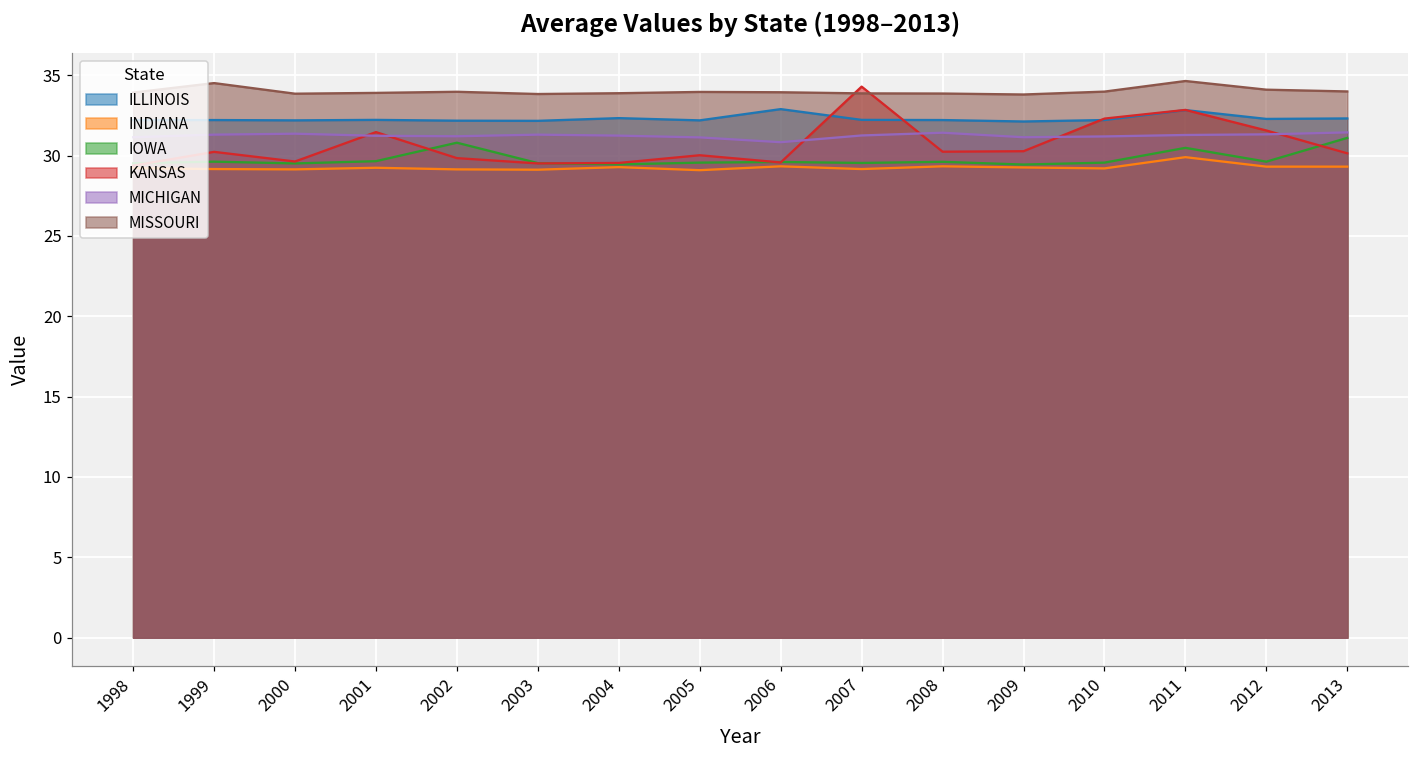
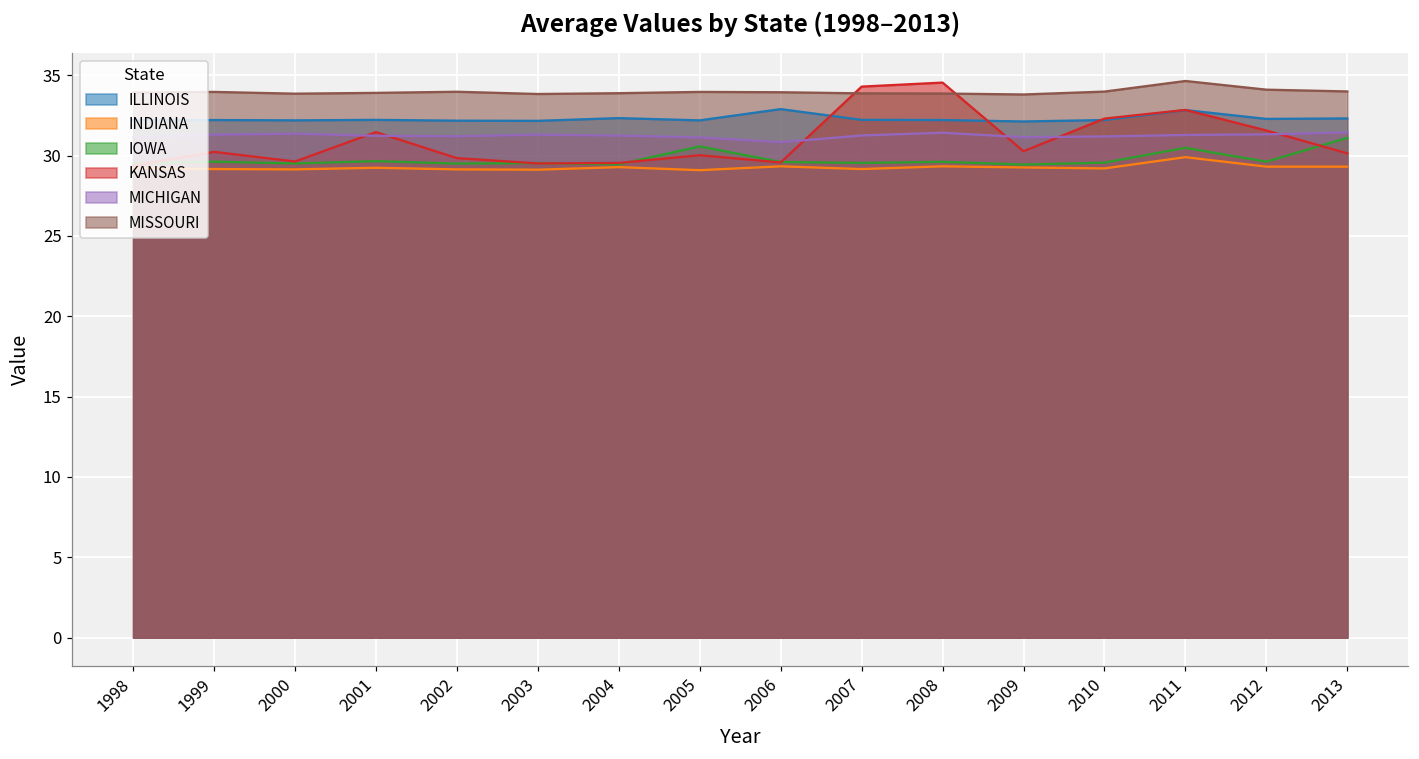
  {
    "ILLINOIS": {
      "1999": 32.2,
      "2000": 32.2,
      "2001": 32.2,
      "2002": 32.2,
      "2003": 32.2,
      "2004": 32.3,
      "2005": 32.2,
      "2006": 32.9,
      "2007": 32.2,
      "2008": 32.2,
      "2009": 32.1,
      "2012": 32.3,
      "2013": 32.3
    },
    "INDIANA": {
      "1999": 29.2,
      "2000": 29.1,
      "2001": 29.2,
      "2002": 29.1,
      "2003": 29.1,
      "2005": 29.1,
      "2006": 29.3,
      "2007": 29.2,
      "2008": 29.3,
      "2009": 29.3,
      "2010": 29.2,
      "2011": 29.9,
      "2012": 29.3,
      "2013": 29.3
    },
    "IOWA": {
      "1999": 29.6,
      "2001": 29.7,
-     "2002": 30.8,
-     "2005": 29.6,
+     "2002": 29.5,
+     "2005": 30.6,
      "2007": 29.5,
      "2008": 29.6,
      "2009": 29.4,
      "2010": 29.6,
      "2011": 30.5,
      "2012": 29.6,
      "2013": 31.1
    },
    "KANSAS": {
      "1999": 30.2,
      "2001": 31.5,
      "2002": 29.8,
      "2005": 30.0,
      "2007": 34.3,
-     "2008": 30.2,
+     "2008": 34.5,
      "2009": 30.3,
      "2012": 31.6,
      "2013": 30.1
    },
    "MICHIGAN": {
      "1999": 31.3,
      "2000": 31.4,
      "2001": 31.2,
      "2002": 31.2,
      "2003": 31.3,
      "2004": 31.2,
      "2005": 31.1,
      "2006": 30.8,
      "2007": 31.3,
      "2008": 31.4,
      "2009": 31.1,
      "2010": 31.2,
      "2011": 31.3,
      "2012": 31.3,
      "2013": 31.4
    },
    "MISSOURI": {
-     "1999": 34.5,
+     "1999": 34.0,
      "2000": 33.9,
      "2001": 33.9,
      "2002": 34.0,
      "2003": 33.8,
      "2004": 33.9,
      "2005": 34.0,
      "2006": 33.9,
      "2007": 33.9,
      "2008": 33.9,
      "2009": 33.8,
      "2010": 34.0,
      "2011": 34.6,
      "2012": 34.1,
      "2013": 34.0
    }
  }
